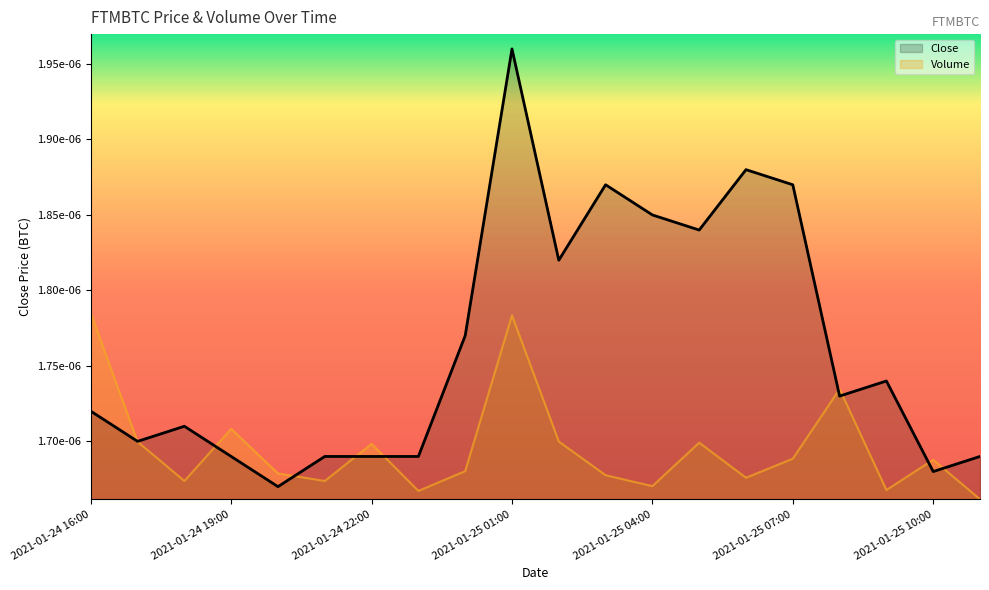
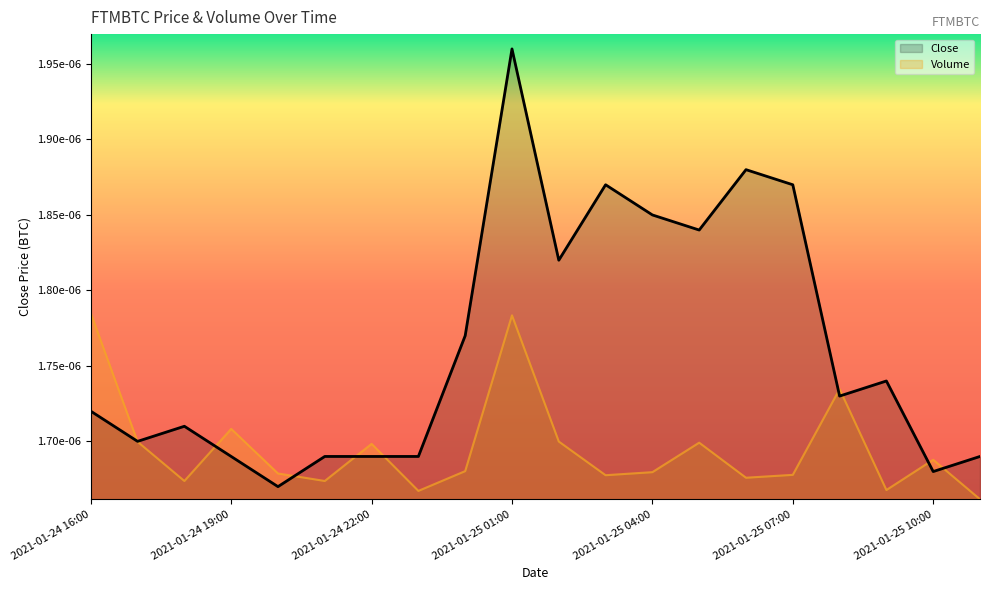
  {
    "Close": {
      "2021-01-24 16:00": 0.000001720,
      "2021-01-24 19:00": 0.000001690,
      "2021-01-24 22:00": 0.000001690,
      "2021-01-25 01:00": 0.000001960,
      "2021-01-25 04:00": 0.000001850,
      "2021-01-25 07:00": 0.000001870,
      "2021-01-25 10:00": 0.000001680
    },
    "Volume": {
      "2021-01-24 16:00": 0.000001785,
      "2021-01-24 19:00": 0.000001708,
      "2021-01-24 22:00": 0.000001698,
      "2021-01-25 01:00": 0.000001783,
-     "2021-01-25 04:00": 0.000001670,
-     "2021-01-25 07:00": 0.000001689,
+     "2021-01-25 04:00": 0.000001680,
+     "2021-01-25 07:00": 0.000001678,
      "2021-01-25 10:00": 0.000001688
    }
  }
